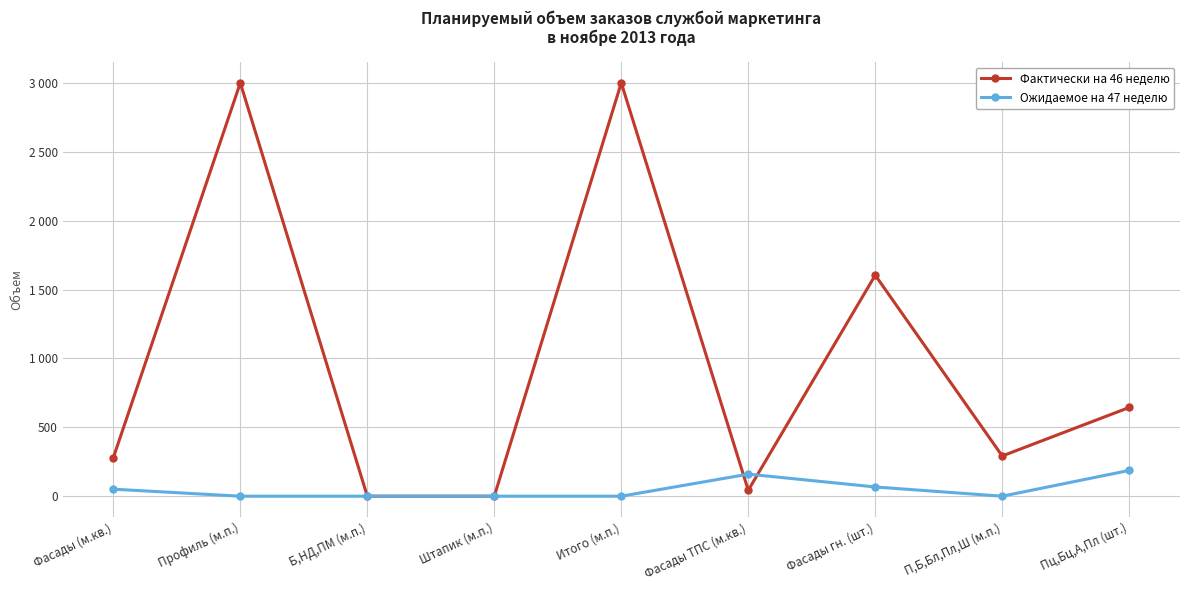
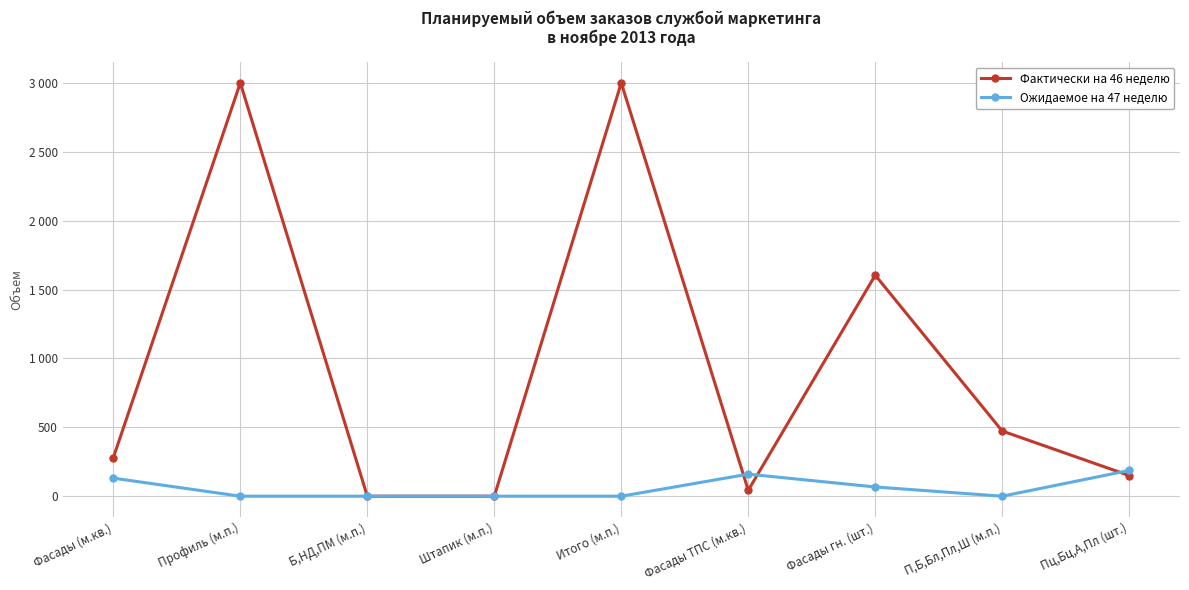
  {
    "Фактически на 46 неделю": {
      "Фасады (м.кв.)": 280,
      "Профиль (м.п.)": 3000,
      "Итого (м.п.)": 3000,
      "Фасады ТПС (м.кв.)": 40,
      "Фасады гн. (шт.)": 1600,
-     "П,Б,Бл,Пл,Ш (м.п.)": 290,
-     "Пц,Бц,А,Пл (шт.)": 640
+     "П,Б,Бл,Пл,Ш (м.п.)": 470,
+     "Пц,Бц,А,Пл (шт.)": 150
    },
    "Ожидаемое на 47 неделю": {
-     "Фасады (м.кв.)": 50,
+     "Фасады (м.кв.)": 130,
      "Профиль (м.п.)": 0,
      "Итого (м.п.)": 0,
      "Фасады ТПС (м.кв.)": 160,
      "Фасады гн. (шт.)": 70,
      "П,Б,Бл,Пл,Ш (м.п.)": 0,
      "Пц,Бц,А,Пл (шт.)": 190
    }
  }
